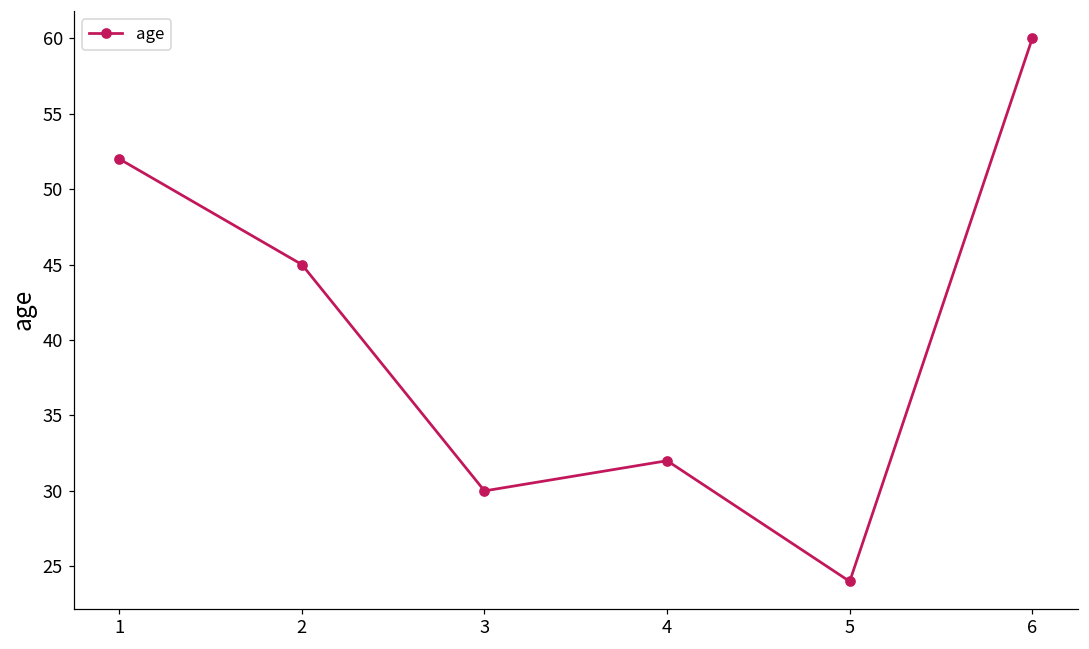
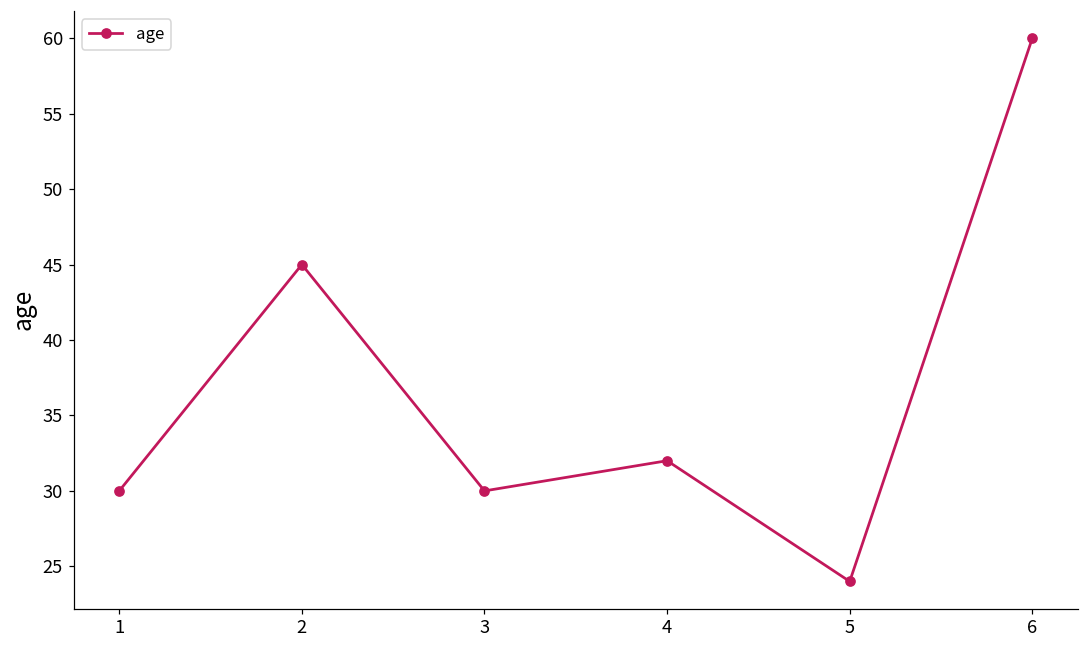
  {
-   "1": 52,
+   "1": 30,
    "2": 45,
    "3": 30,
    "4": 32,
    "5": 24,
    "6": 60
  }
